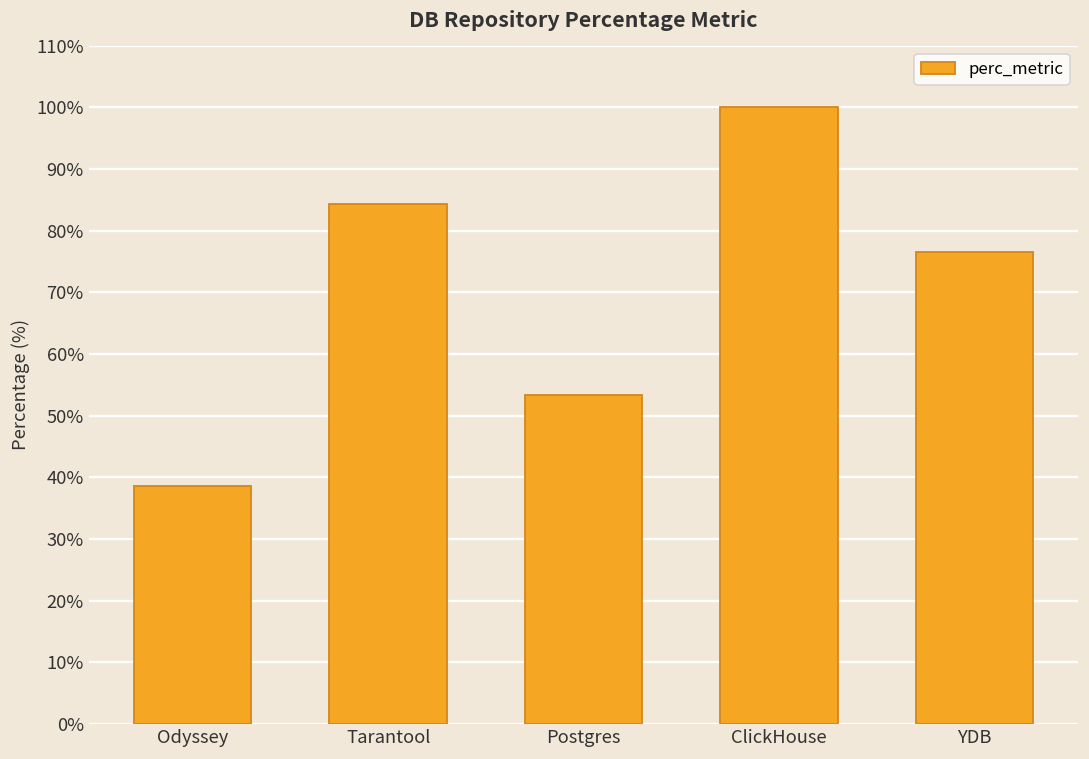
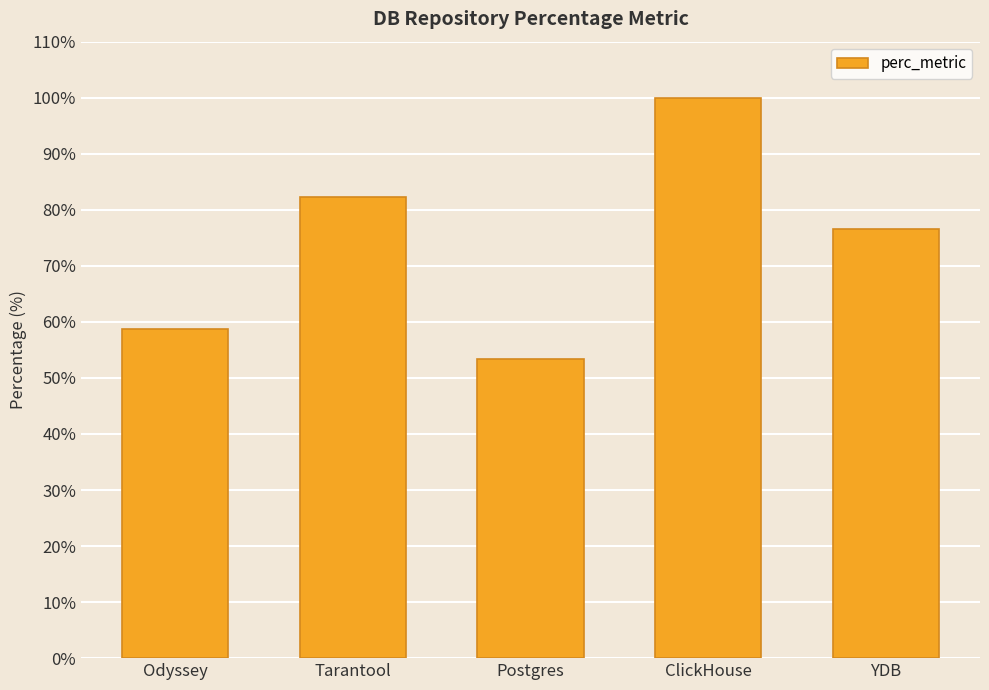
  {
-   "Odyssey": "39%",
-   "Tarantool": "84%",
+   "Odyssey": "59%",
+   "Tarantool": "82%",
    "Postgres": "53%",
    "ClickHouse": "100%",
    "YDB": "77%"
  }
